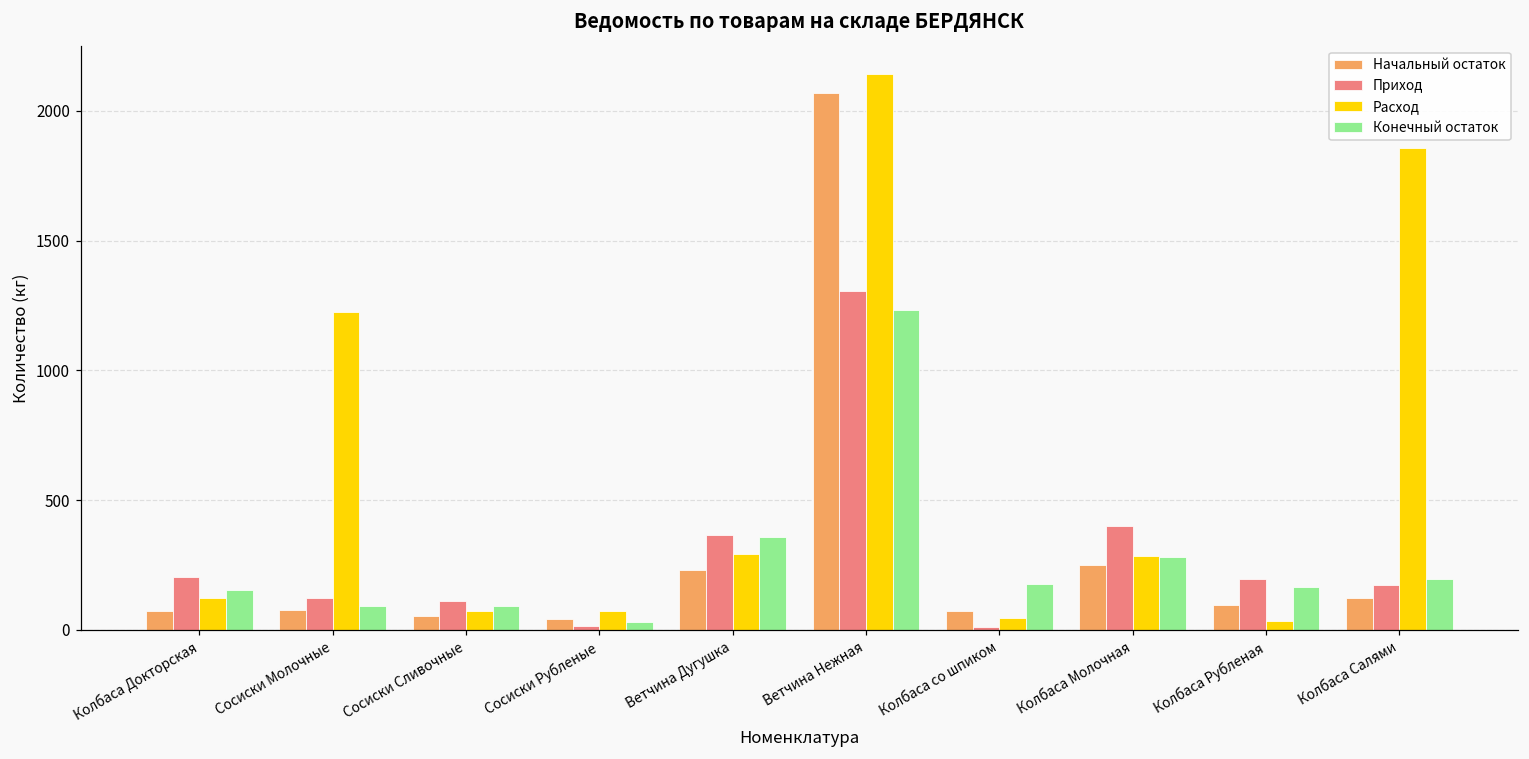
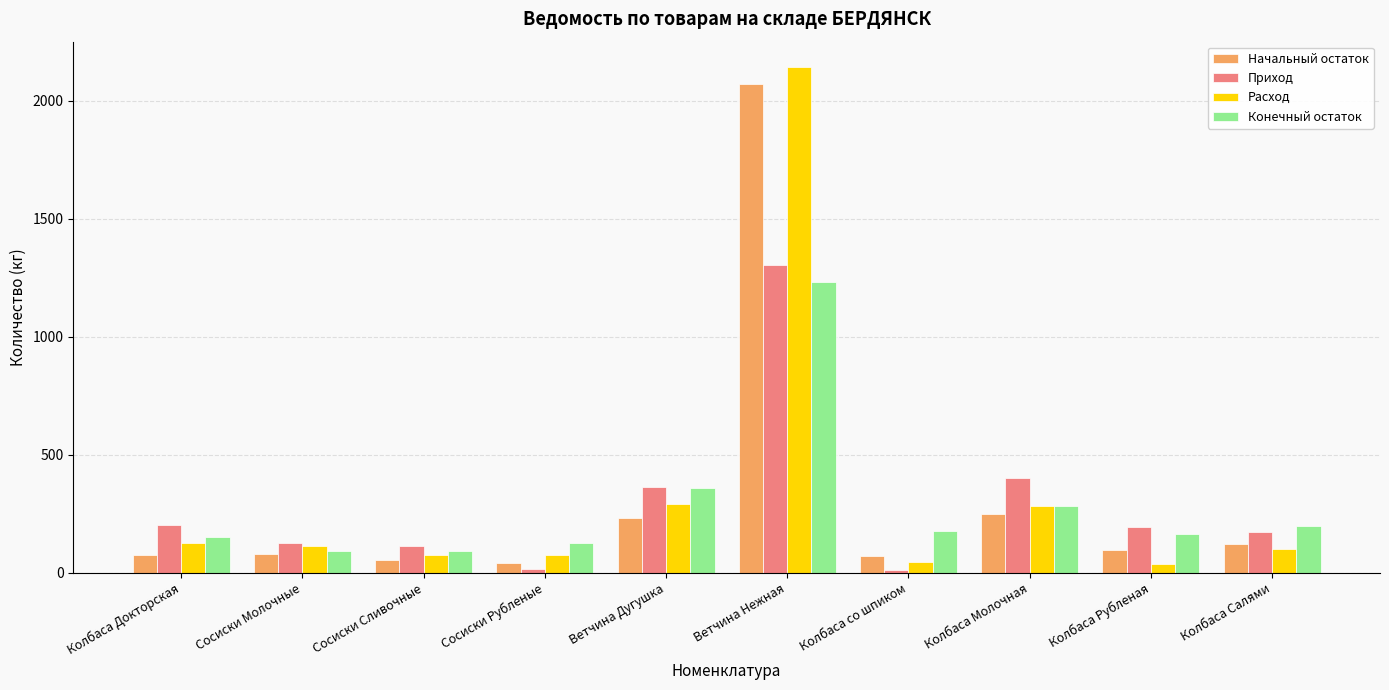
  {
    "Расход": {
      "Колбаса Докторская": 120,
-     "Сосиски Молочные": 1230,
+     "Сосиски Молочные": 110,
      "Сосиски Сливочные": 70,
      "Сосиски Рубленые": 70,
      "Ветчина Дугушка": 290,
      "Ветчина Нежная": 2140,
      "Колбаса со шпиком": 50,
      "Колбаса Молочная": 280,
      "Колбаса Рубленая": 40,
-     "Колбаса Салями": 1860
+     "Колбаса Салями": 100
    },
    "Конечный остаток": {
      "Колбаса Докторская": 150,
      "Сосиски Молочные": 90,
      "Сосиски Сливочные": 90,
-     "Сосиски Рубленые": 30,
+     "Сосиски Рубленые": 130,
      "Ветчина Дугушка": 360,
      "Ветчина Нежная": 1230,
      "Колбаса со шпиком": 180,
      "Колбаса Молочная": 280,
      "Колбаса Рубленая": 170,
      "Колбаса Салями": 200
    }
  }
